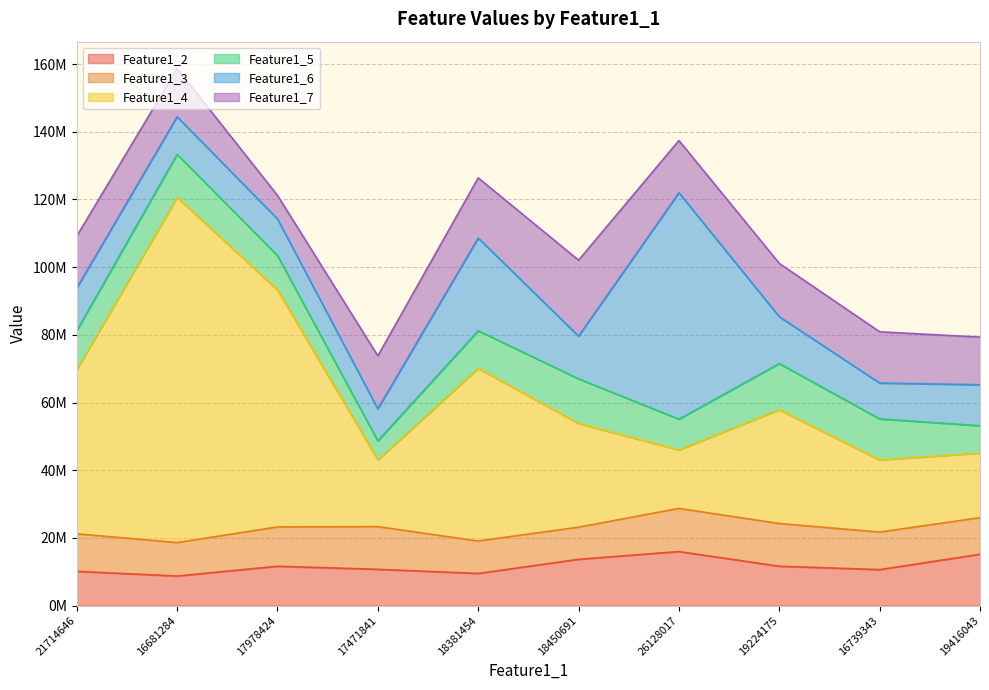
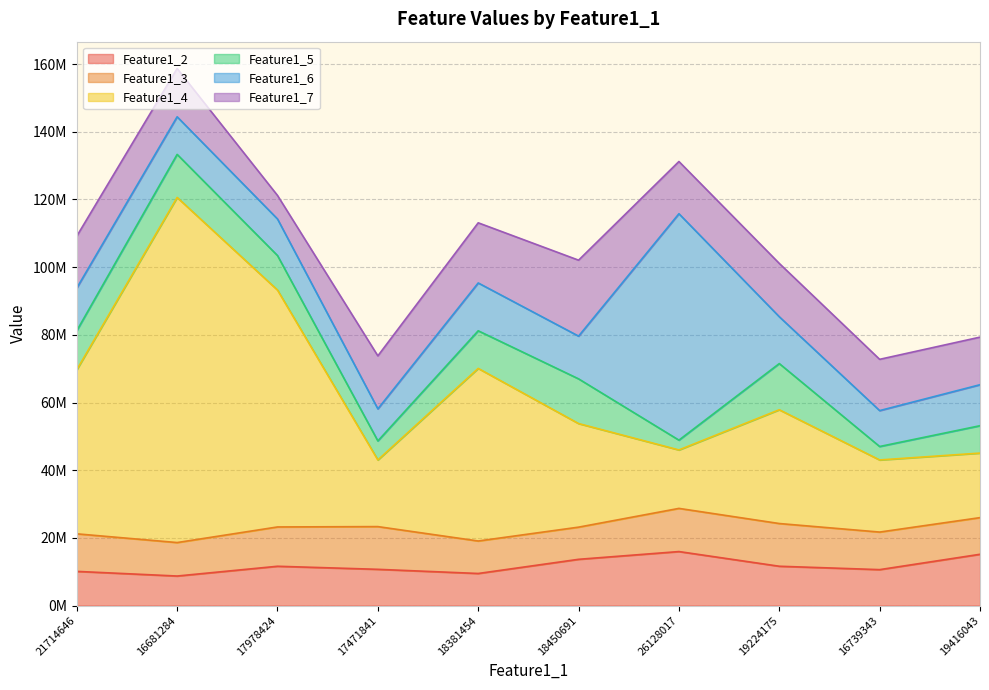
  {
    "Feature1_5": {
      "21714646": 12000000,
      "16681284": 13000000,
      "17978424": 10000000,
      "17471841": 6000000,
      "18381454": 11000000,
      "18450691": 13000000,
-     "26128017": 9000000,
+     "26128017": 3000000,
      "19224175": 14000000,
-     "16739343": 12000000,
+     "16739343": 4000000,
      "19416043": 8000000
    },
    "Feature1_6": {
      "21714646": 13000000,
      "16681284": 11000000,
      "17978424": 11000000,
      "17471841": 9000000,
-     "18381454": 27000000,
+     "18381454": 14000000,
      "18450691": 13000000,
      "26128017": 67000000,
      "19224175": 14000000,
      "16739343": 11000000,
      "19416043": 12000000
    },
    "Feature1_7": {
      "21714646": 15000000,
      "17978424": 7000000,
      "17471841": 16000000,
      "18381454": 18000000,
      "18450691": 22000000,
      "26128017": 15000000,
      "19224175": 16000000,
      "16739343": 15000000,
      "19416043": 14000000
    }
  }
